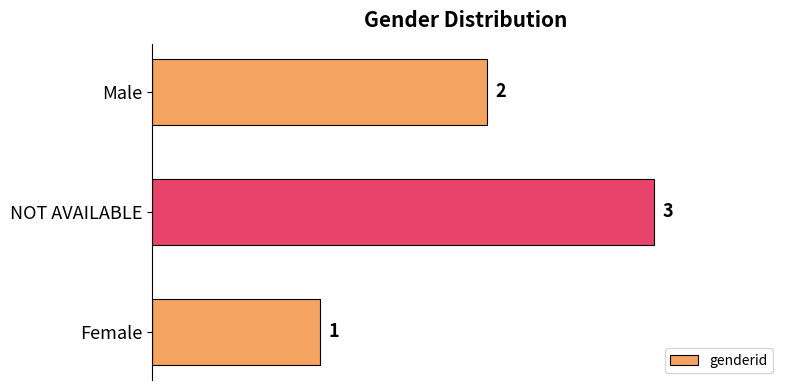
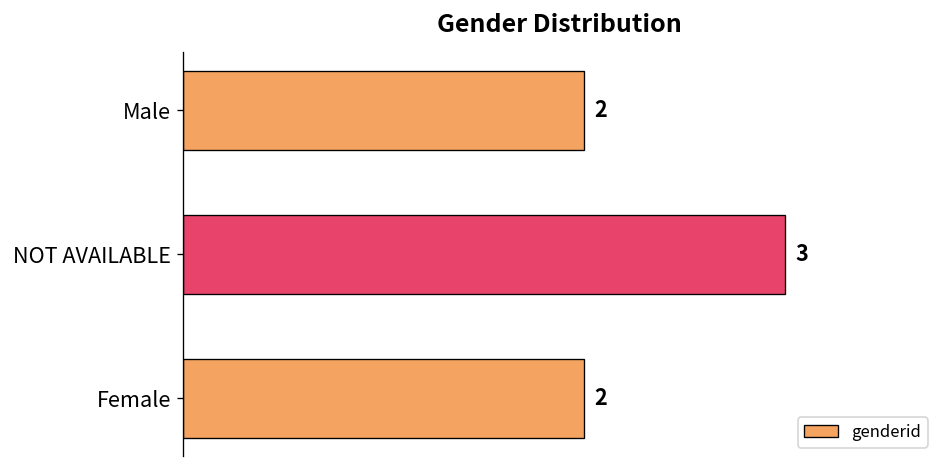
  {
    "Male": 2,
    "NOT AVAILABLE": 3,
-   "Female": 1
+   "Female": 2
  }
